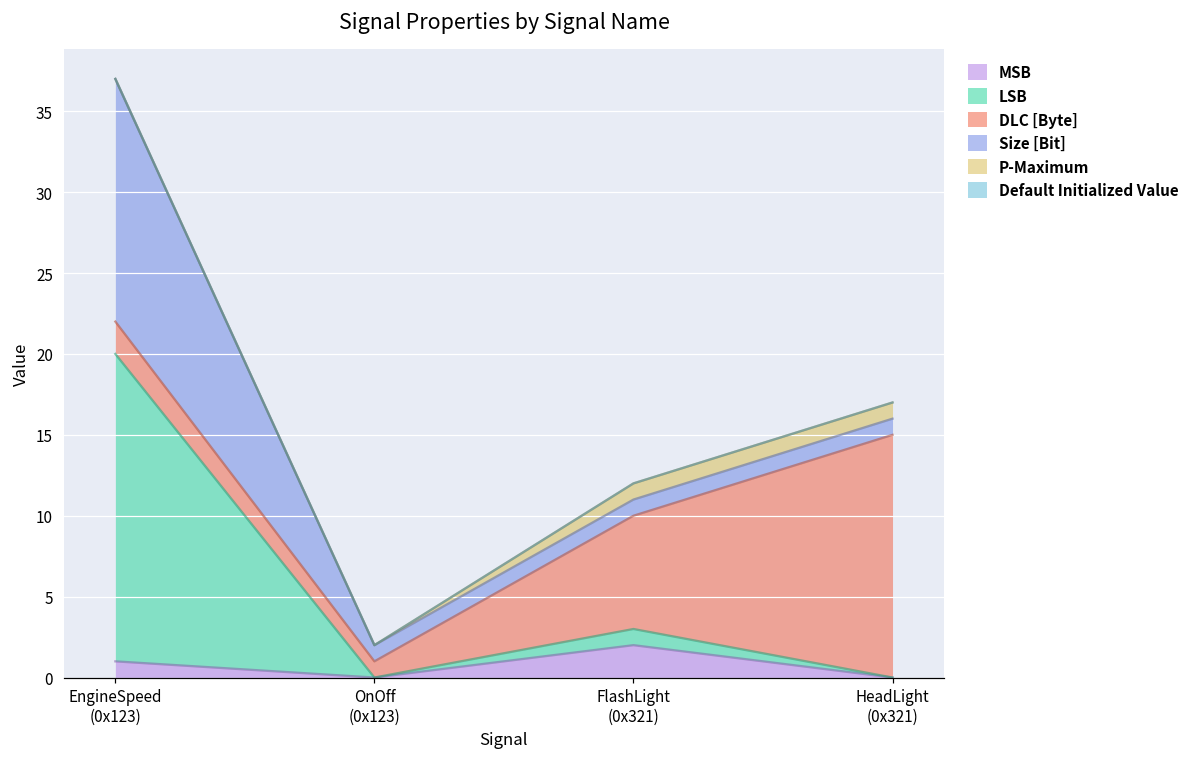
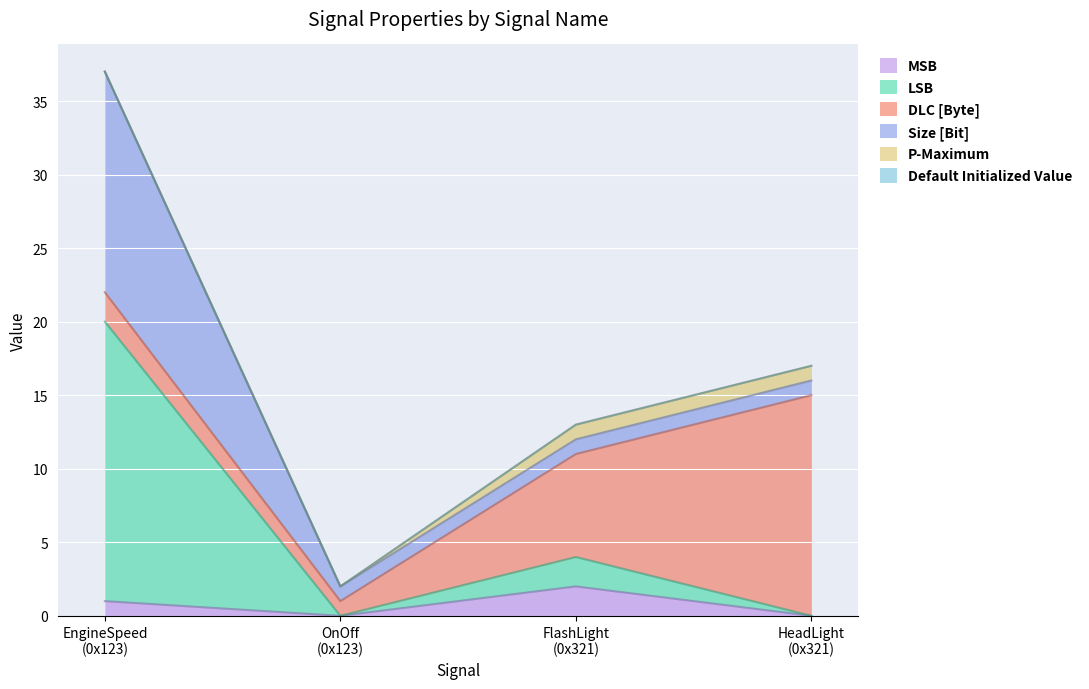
  {
    "LSB": {
      "EngineSpeed (0x123)": 19,
-     "FlashLight (0x321)": 1
+     "FlashLight (0x321)": 2
    },
    "DLC [Byte]": {
      "EngineSpeed (0x123)": 2,
      "OnOff (0x123)": 1,
      "FlashLight (0x321)": 7,
      "HeadLight (0x321)": 15
    }
  }
